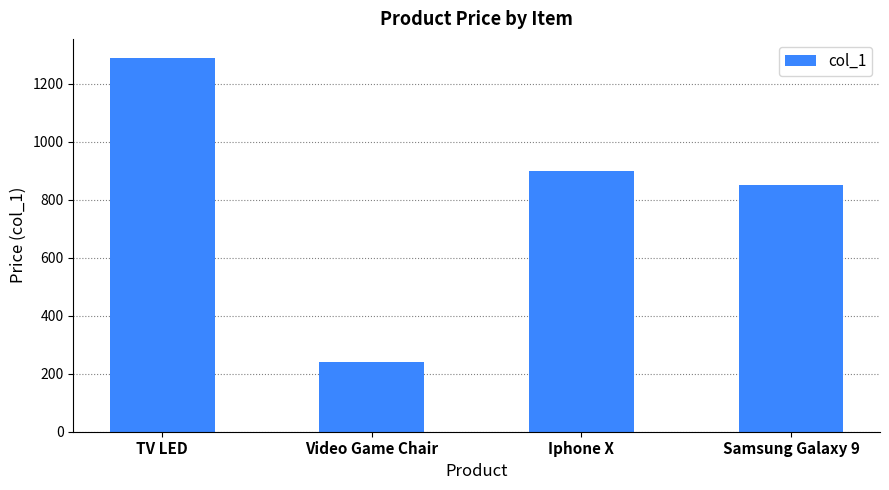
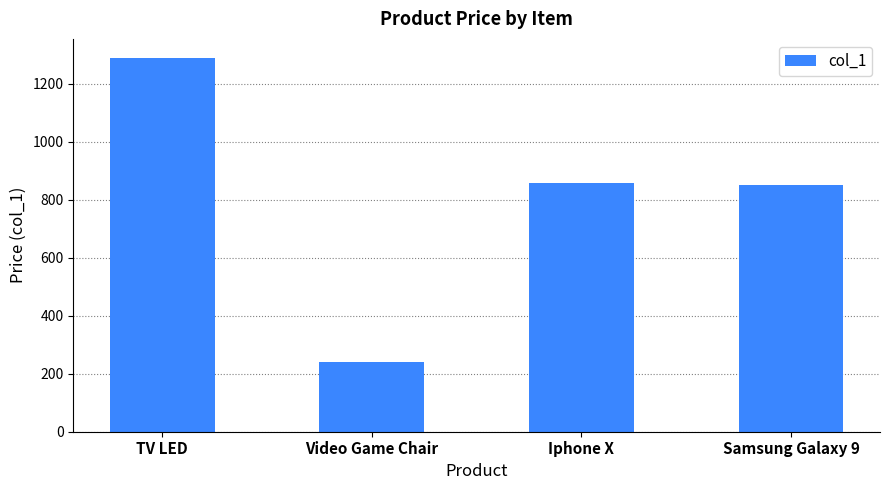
  {
    "TV LED": 1290,
    "Video Game Chair": 240,
-   "Iphone X": 900,
+   "Iphone X": 860,
    "Samsung Galaxy 9": 850
  }
